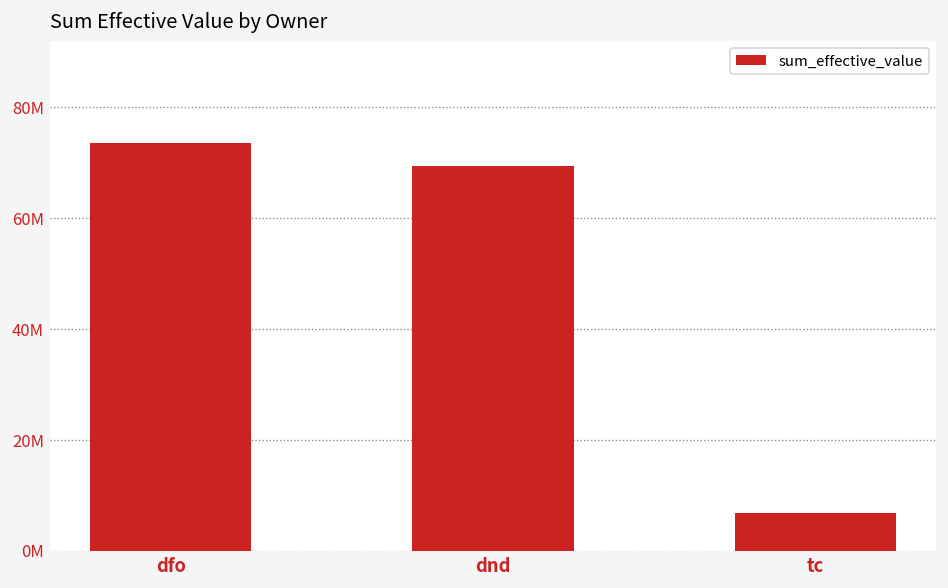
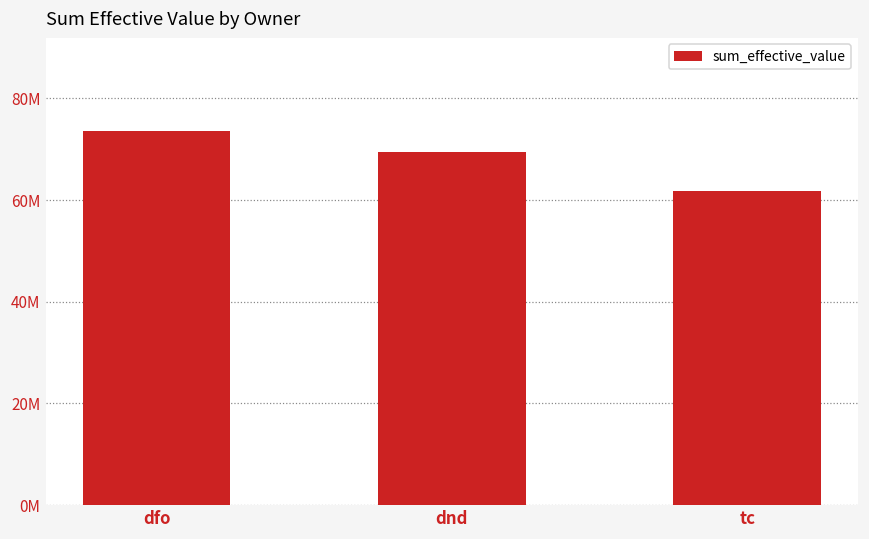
  {
    "dfo": 74000000,
    "dnd": 69000000,
-   "tc": 7000000
+   "tc": 62000000
  }
